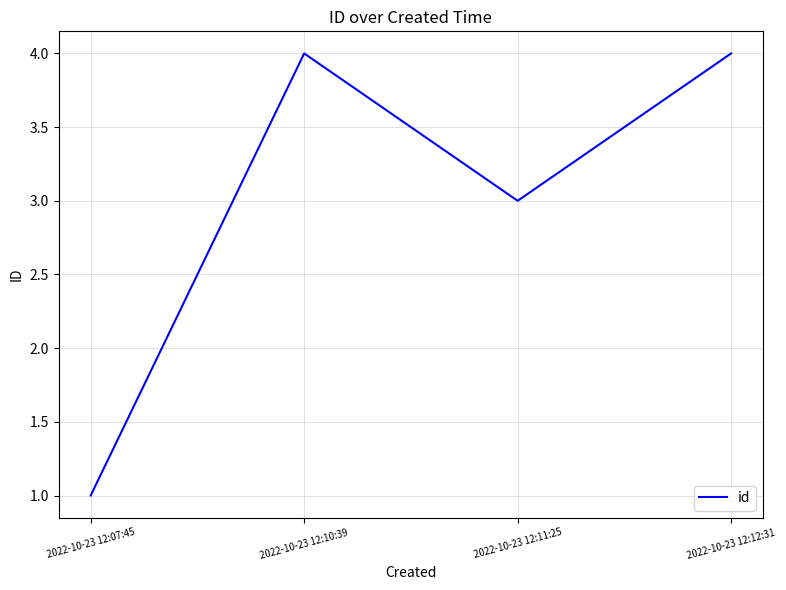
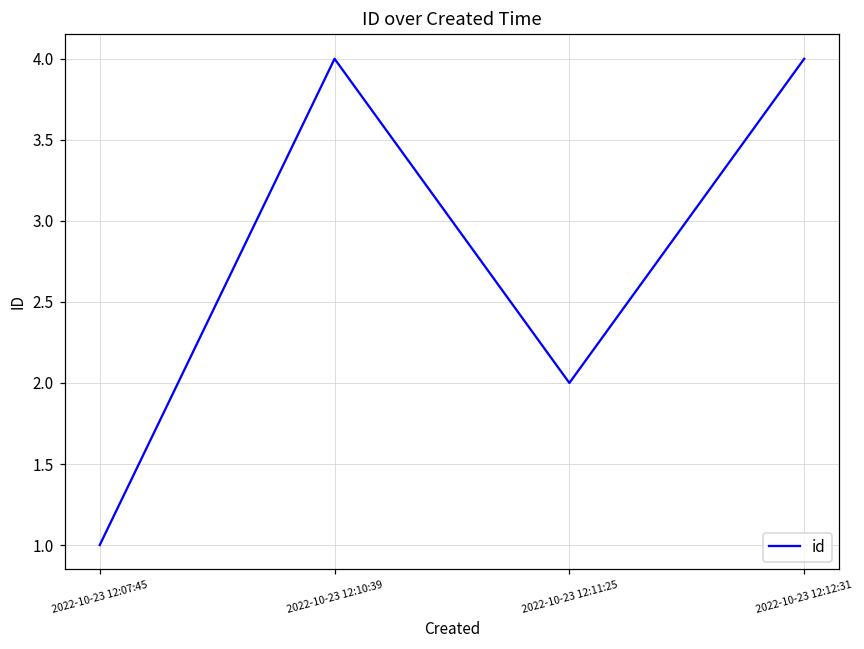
  {
    "2022-10-23 12:07:45": 1,
    "2022-10-23 12:10:39": 4,
-   "2022-10-23 12:11:25": 3,
+   "2022-10-23 12:11:25": 2,
    "2022-10-23 12:12:31": 4
  }
